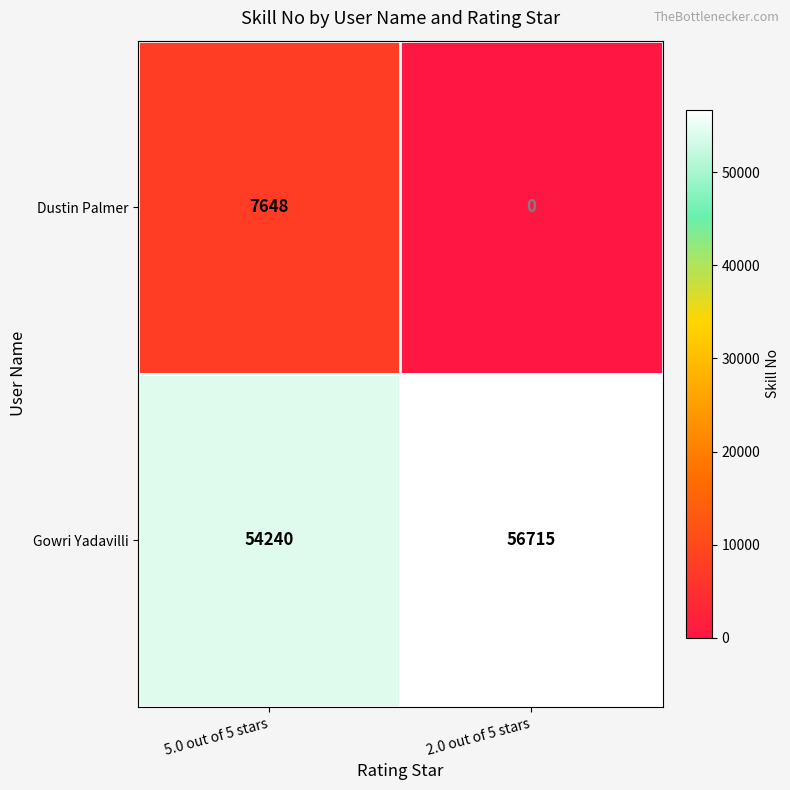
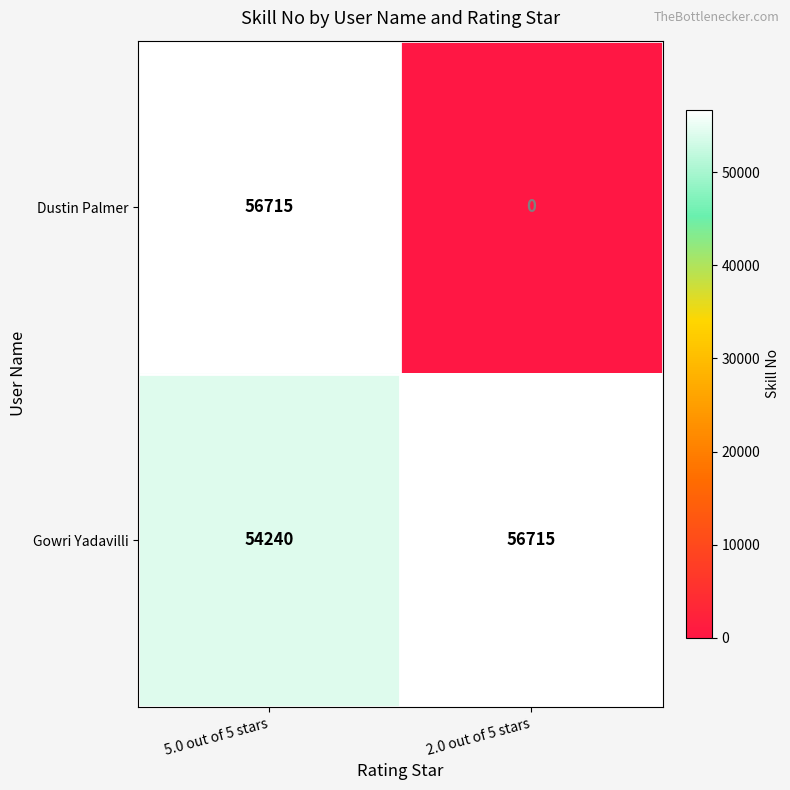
  {
    "Dustin Palmer": {
-     "5.0 out of 5 stars": 7648,
+     "5.0 out of 5 stars": 56715,
      "2.0 out of 5 stars": 0
    },
    "Gowri Yadavilli": {
      "5.0 out of 5 stars": 54240,
      "2.0 out of 5 stars": 56715
    }
  }
